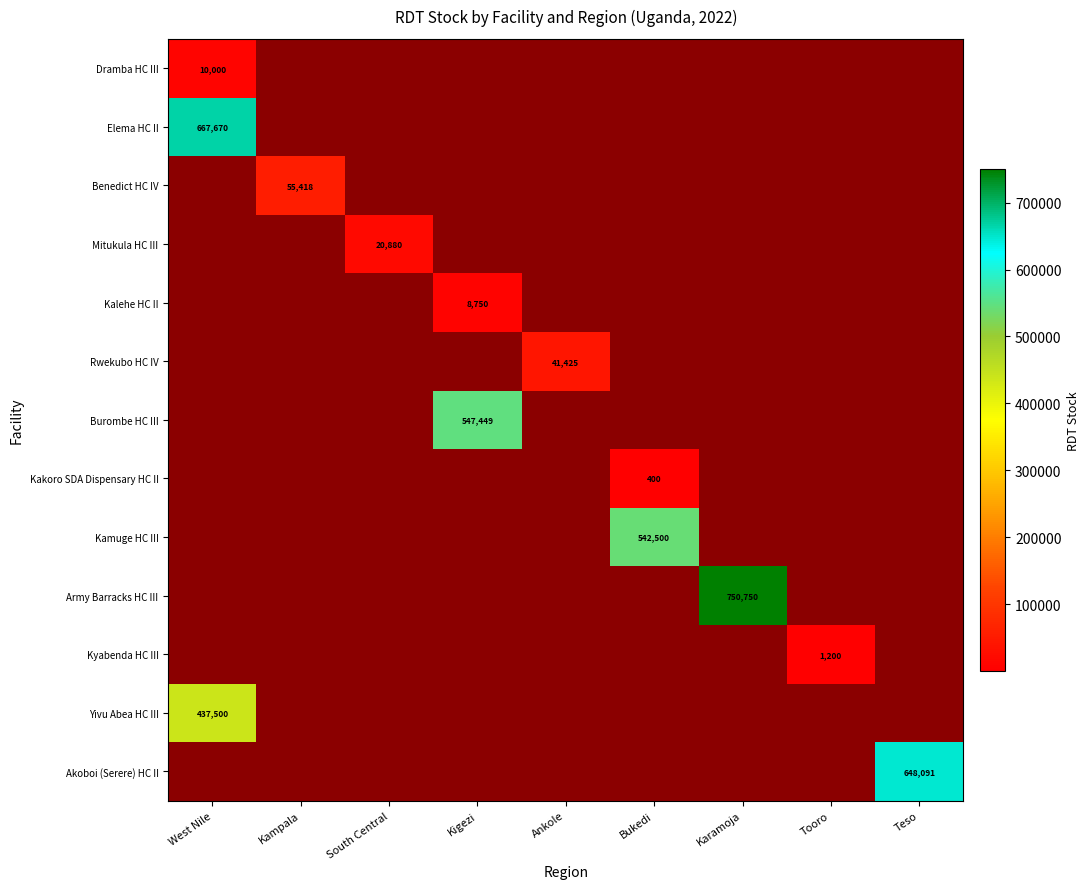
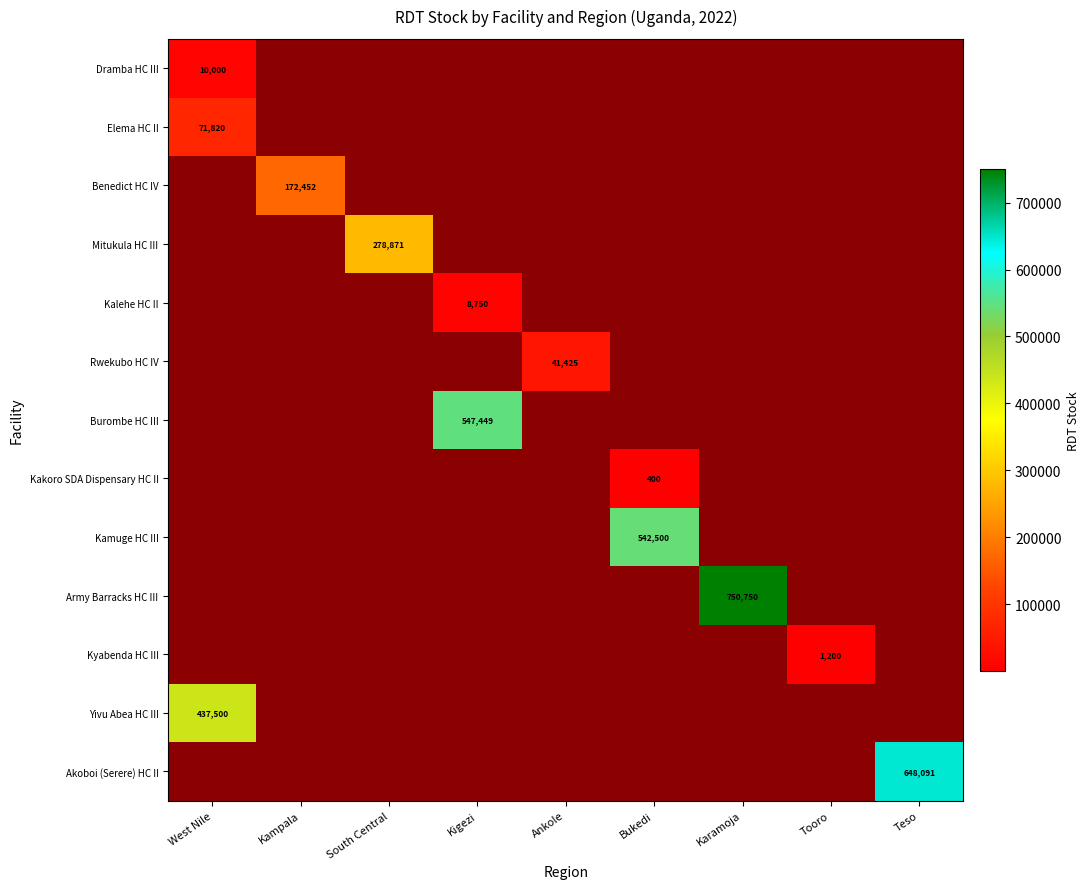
  {
    "Dramba HC III": {
      "West Nile": "10,000"
    },
    "Elema HC II": {
-     "West Nile": "667,670"
+     "West Nile": "71,820"
    },
    "Benedict HC IV": {
-     "Kampala": "55,418"
+     "Kampala": "172,452"
    },
    "Mitukula HC III": {
-     "South Central": "20,880"
+     "South Central": "278,871"
    },
    "Kalehe HC II": {
      "Kigezi": "8,750"
    },
    "Rwekubo HC IV": {
      "Ankole": "41,425"
    },
    "Burombe HC III": {
      "Kigezi": "547,449"
    },
    "Kakoro SDA Dispensary HC II": {
      "Bukedi": "400"
    },
    "Kamuge HC III": {
      "Bukedi": "542,500"
    },
    "Army Barracks HC III": {
      "Karamoja": "750,750"
    },
    "Kyabenda HC III": {
      "Tooro": "1,200"
    },
    "Yivu Abea HC III": {
      "West Nile": "437,500"
    },
    "Akoboi (Serere) HC II": {
      "Teso": "648,091"
    }
  }
